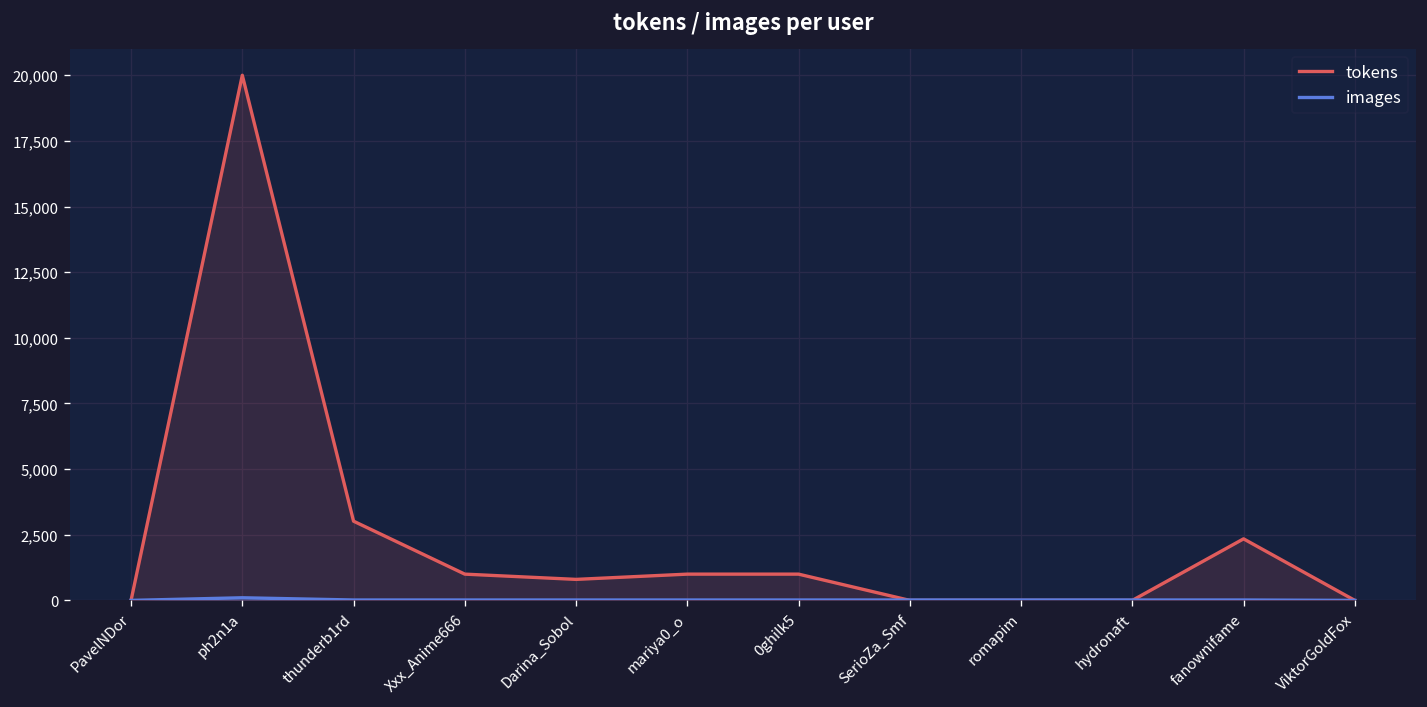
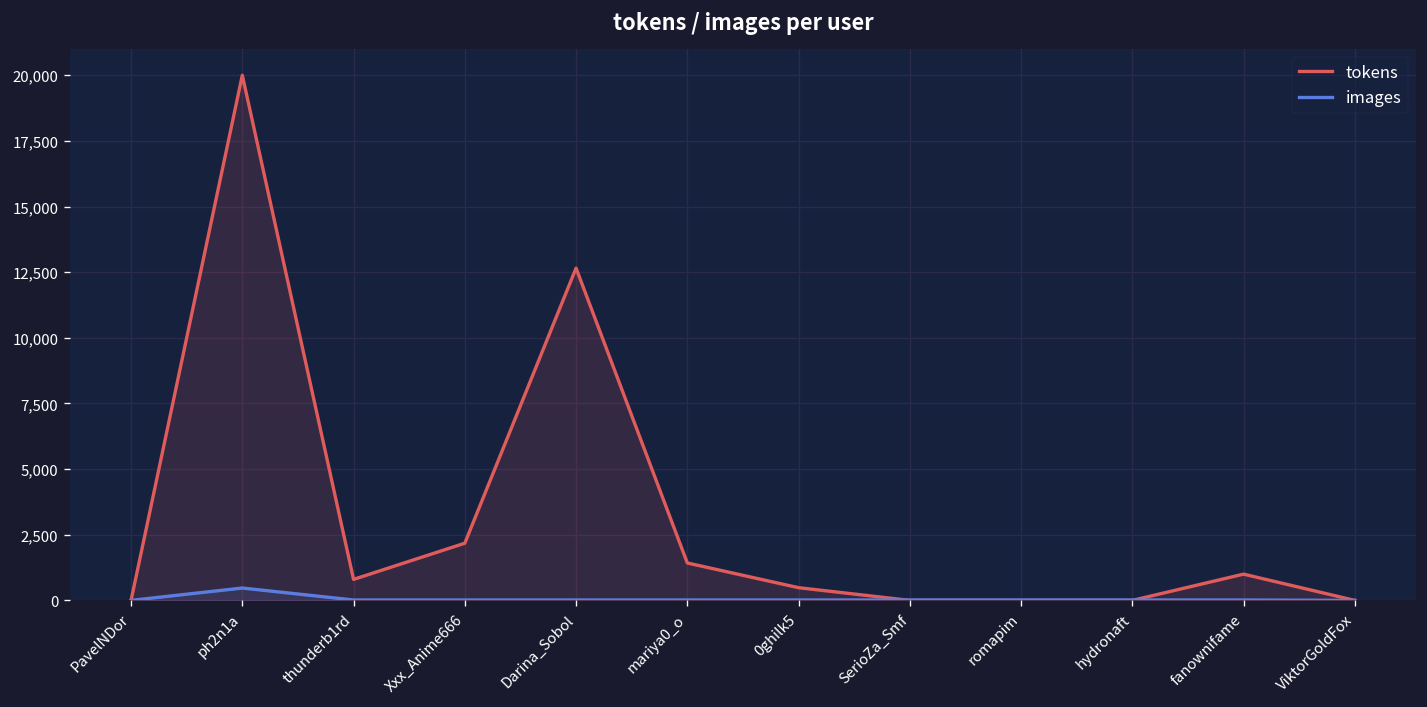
  {
    "tokens": {
      "ph2n1a": "20,000",
-     "thunderb1rd": "3,000",
-     "Xxx_Anime666": "1,000",
-     "Darina_Sobol": "800",
-     "mariya0_o": "1,000",
-     "0ghilk5": "1,000",
-     "fanownifame": "2,300"
+     "thunderb1rd": "800",
+     "Xxx_Anime666": "2,200",
+     "Darina_Sobol": "12,700",
+     "mariya0_o": "1,400",
+     "0ghilk5": "500",
+     "fanownifame": "1,000"
    },
    "images": {
-     "ph2n1a": "100",
+     "ph2n1a": "500",
      "thunderb1rd": "0",
      "Xxx_Anime666": "0",
      "Darina_Sobol": "0",
      "mariya0_o": "0",
      "0ghilk5": "0",
      "fanownifame": "0"
    }
  }
